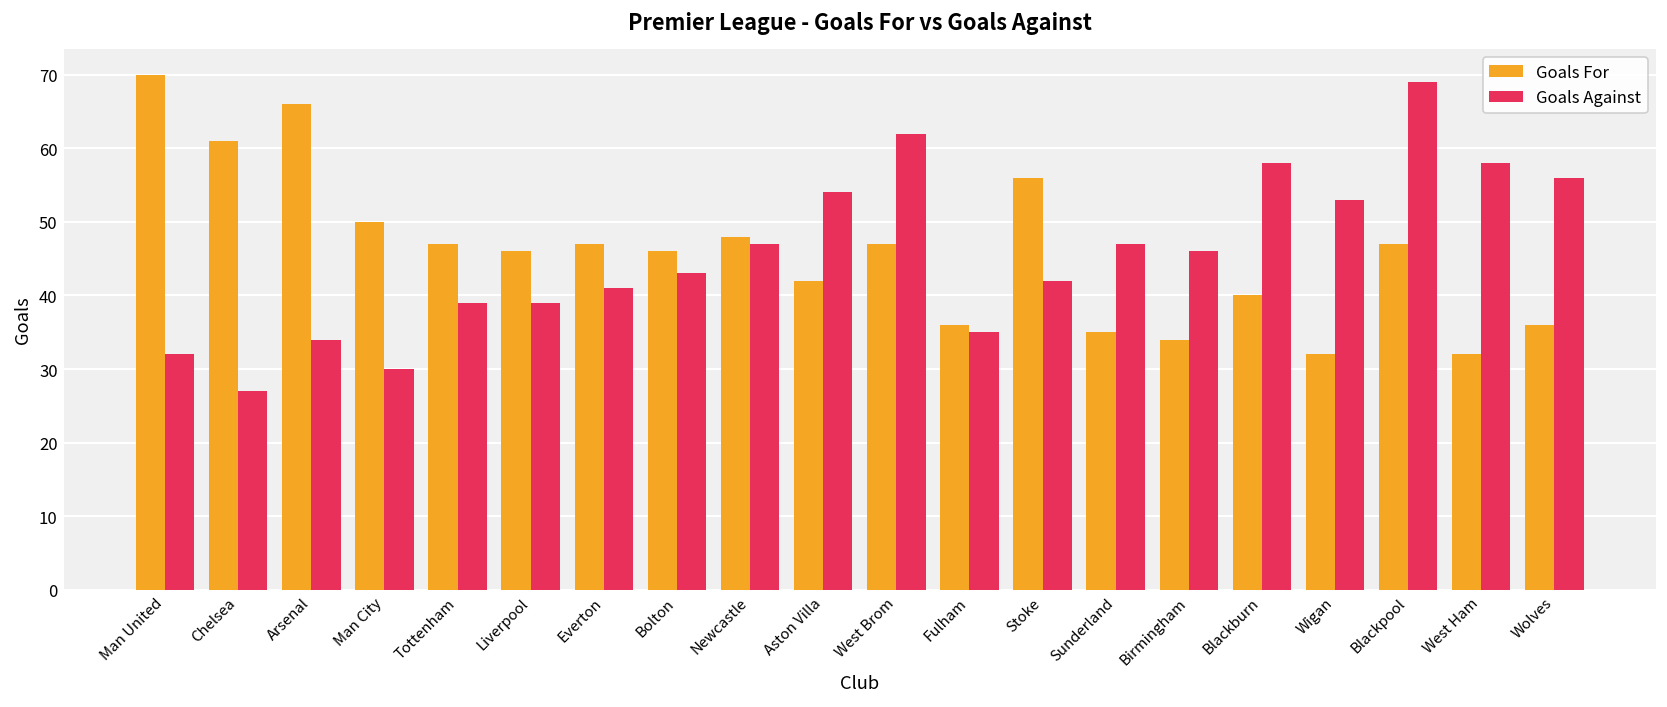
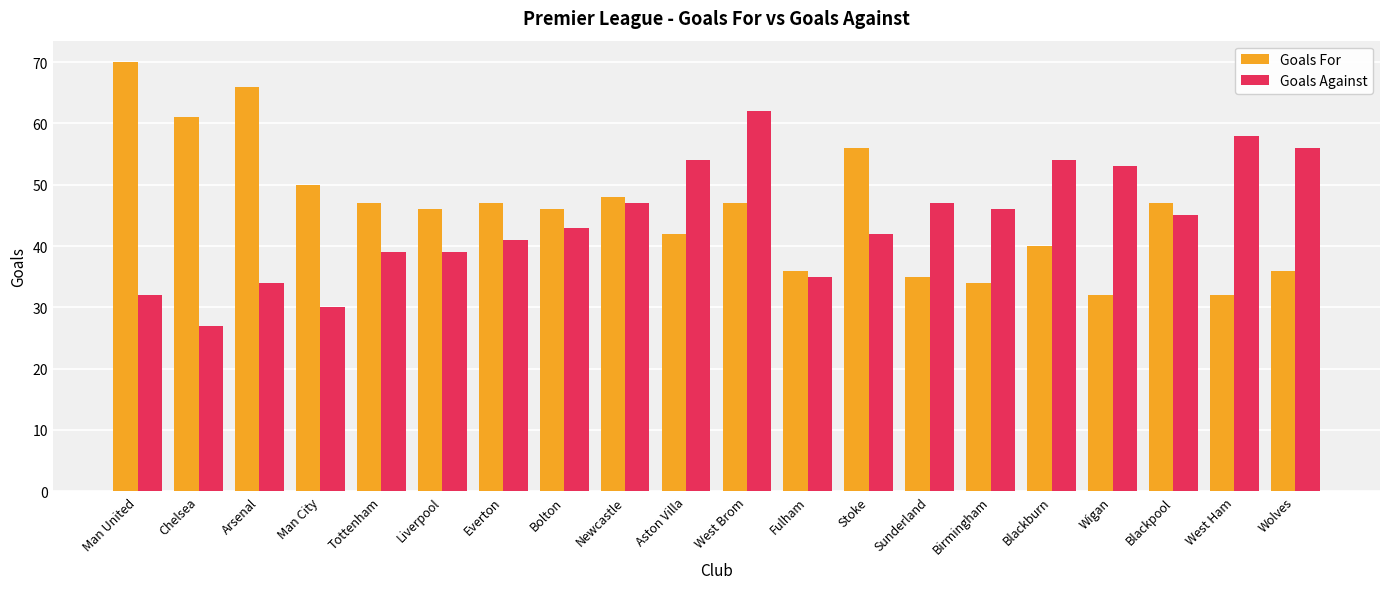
  {
    "Goals For": {
      "Man United": 70,
      "Chelsea": 61,
      "Arsenal": 66,
      "Man City": 50,
      "Tottenham": 47,
      "Liverpool": 46,
      "Everton": 47,
      "Bolton": 46,
      "Newcastle": 48,
      "Aston Villa": 42,
      "West Brom": 47,
      "Fulham": 36,
      "Stoke": 56,
      "Sunderland": 35,
      "Birmingham": 34,
      "Blackburn": 40,
      "Wigan": 32,
      "Blackpool": 47,
      "West Ham": 32,
      "Wolves": 36
    },
    "Goals Against": {
      "Man United": 32,
      "Chelsea": 27,
      "Arsenal": 34,
      "Man City": 30,
      "Tottenham": 39,
      "Liverpool": 39,
      "Everton": 41,
      "Bolton": 43,
      "Newcastle": 47,
      "Aston Villa": 54,
      "West Brom": 62,
      "Fulham": 35,
      "Stoke": 42,
      "Sunderland": 47,
      "Birmingham": 46,
-     "Blackburn": 58,
+     "Blackburn": 54,
      "Wigan": 53,
-     "Blackpool": 69,
+     "Blackpool": 45,
      "West Ham": 58,
      "Wolves": 56
    }
  }
